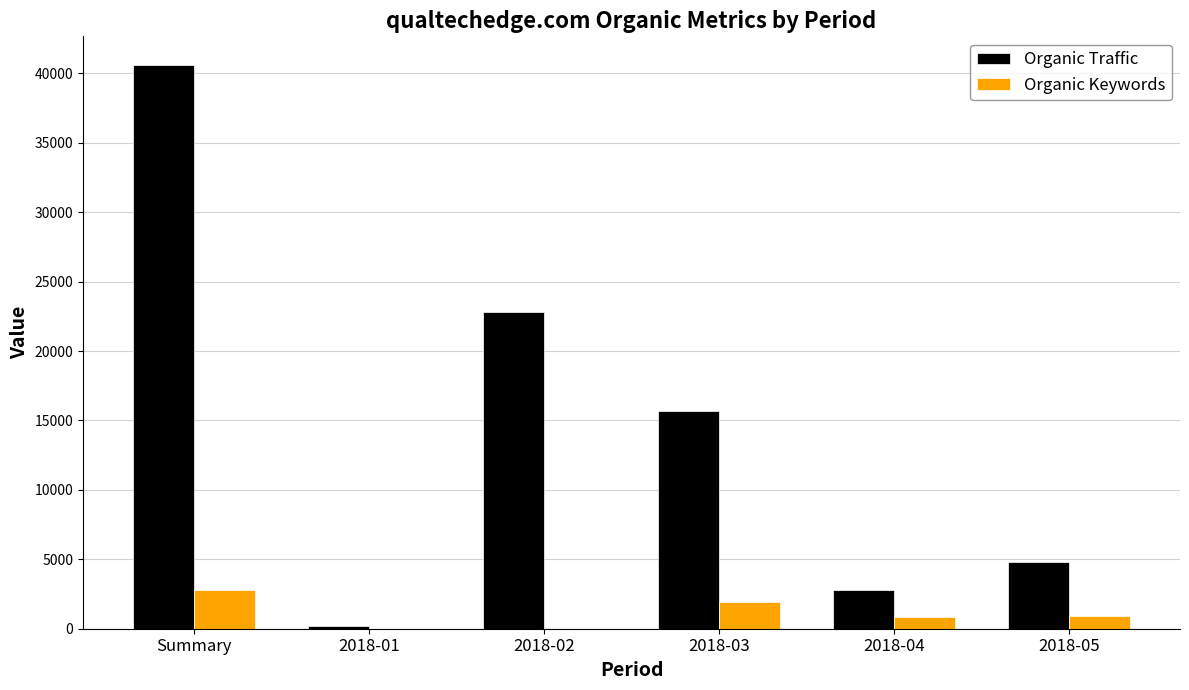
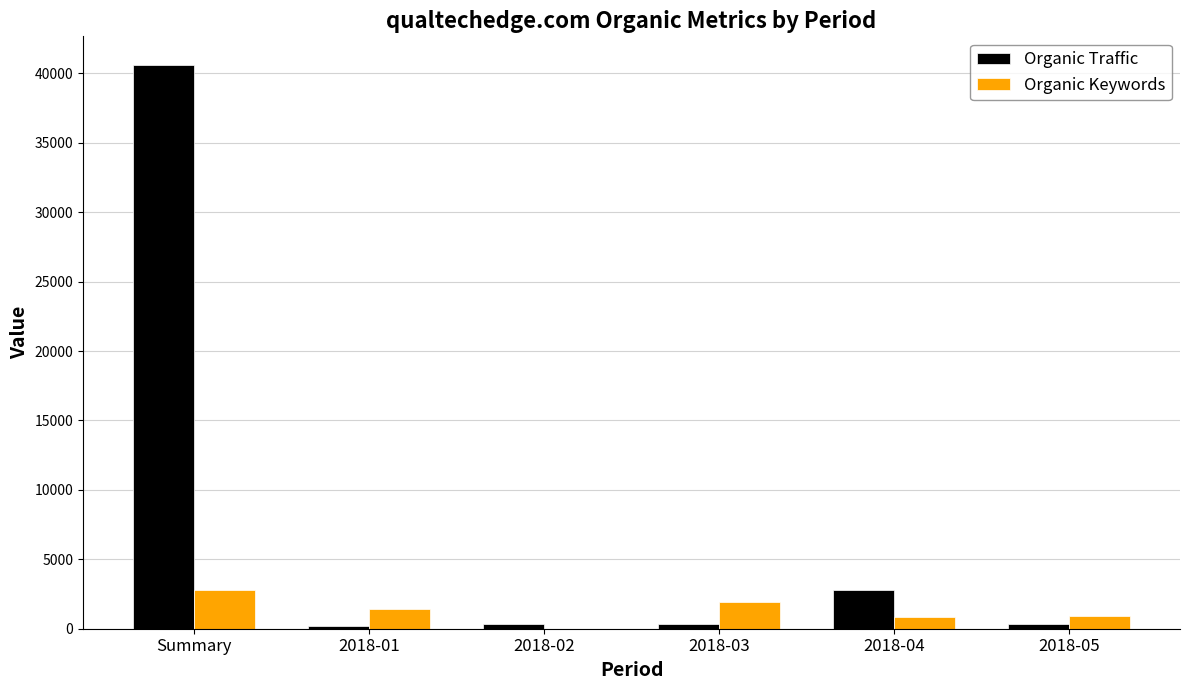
  {
    "Organic Traffic": {
      "Summary": 40600,
      "2018-01": 200,
-     "2018-02": 22800,
-     "2018-03": 15700,
+     "2018-02": 300,
+     "2018-03": 300,
      "2018-04": 2800,
-     "2018-05": 4800
+     "2018-05": 300
    },
    "Organic Keywords": {
      "Summary": 2800,
-     "2018-01": 0,
+     "2018-01": 1400,
      "2018-03": 1900,
      "2018-04": 800,
      "2018-05": 900
    }
  }
